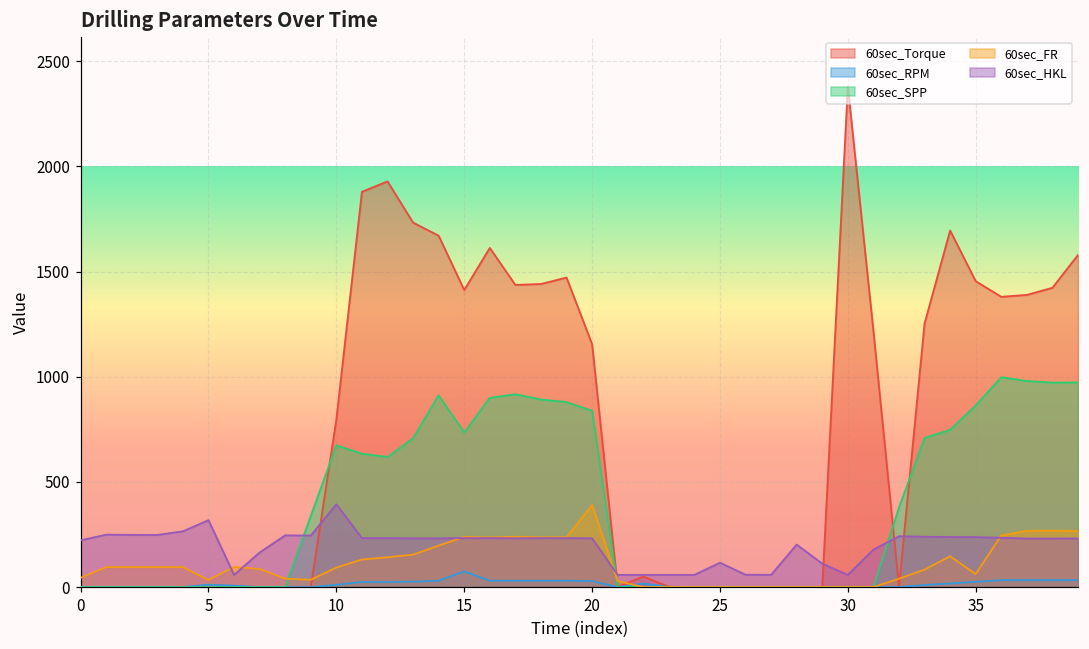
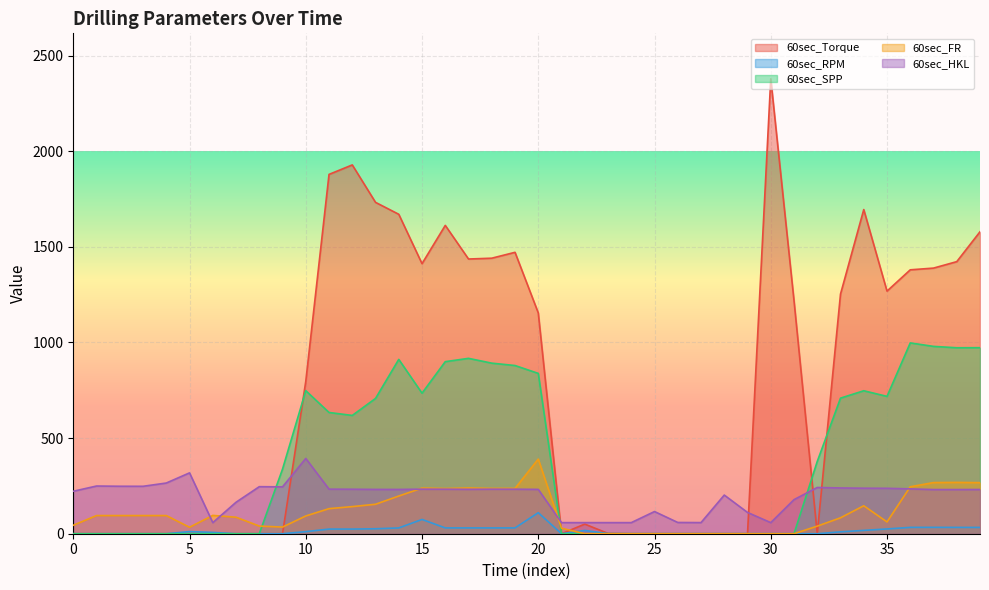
  {
    "60sec_Torque": {
      "10": 800,
      "15": 1410,
      "20": 1150,
-     "35": 1450
+     "35": 1270
    },
    "60sec_RPM": {
      "10": 10,
      "15": 70,
-     "20": 30,
+     "20": 110,
      "35": 20
    },
    "60sec_SPP": {
-     "10": 670,
+     "10": 750,
      "15": 730,
      "20": 840,
-     "35": 860
+     "35": 720
    },
    "60sec_FR": {
      "0": 40,
      "5": 30,
      "10": 90,
      "20": 390,
      "35": 60
    },
    "60sec_HKL": {
      "0": 220,
      "5": 320,
      "10": 390,
      "20": 230,
      "25": 120,
      "30": 60,
      "35": 240
    }
  }
